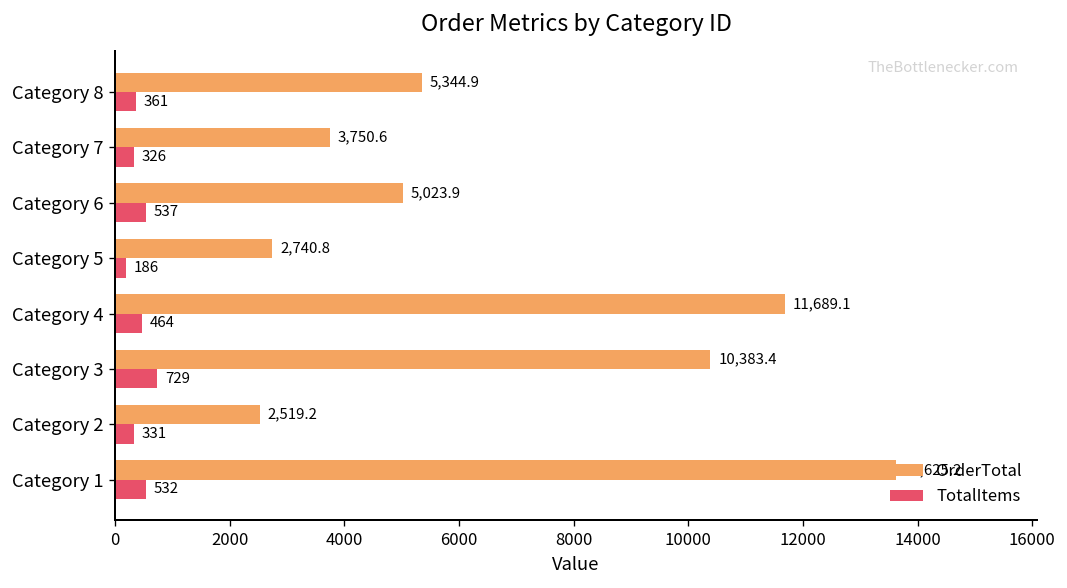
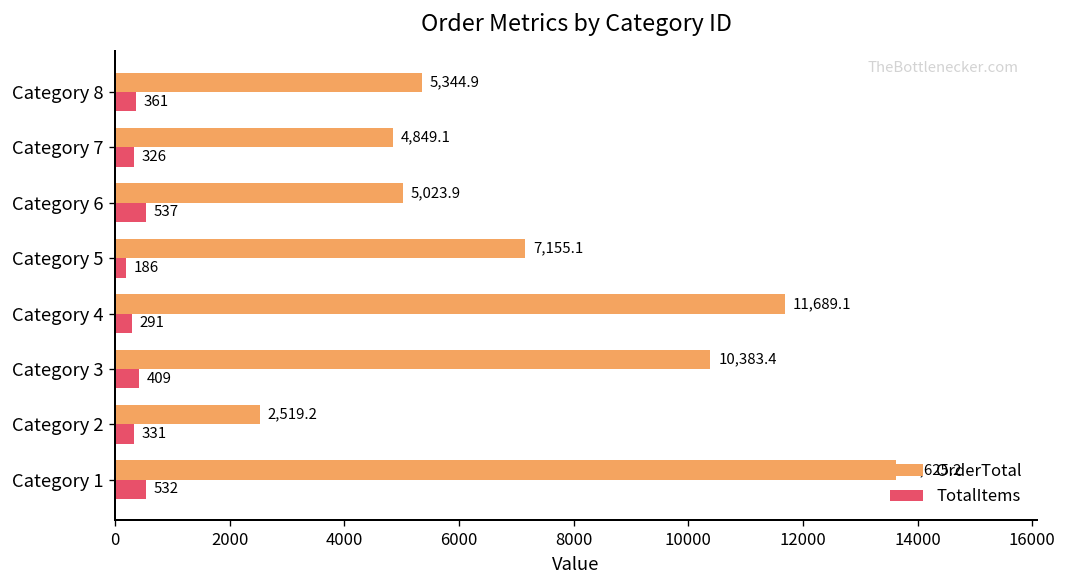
  {
    "OrderTotal": {
      "Category 8": "5,344.9",
-     "Category 7": "3,750.6",
+     "Category 7": "4,849.1",
      "Category 6": "5,023.9",
-     "Category 5": "2,740.8",
+     "Category 5": "7,155.1",
      "Category 4": "11,689.1",
      "Category 3": "10,383.4",
      "Category 2": "2,519.2"
    },
    "TotalItems": {
      "Category 8": "361",
      "Category 7": "326",
      "Category 6": "537",
      "Category 5": "186",
-     "Category 4": "464",
-     "Category 3": "729",
+     "Category 4": "291",
+     "Category 3": "409",
      "Category 2": "331",
      "Category 1": "532"
    }
  }
